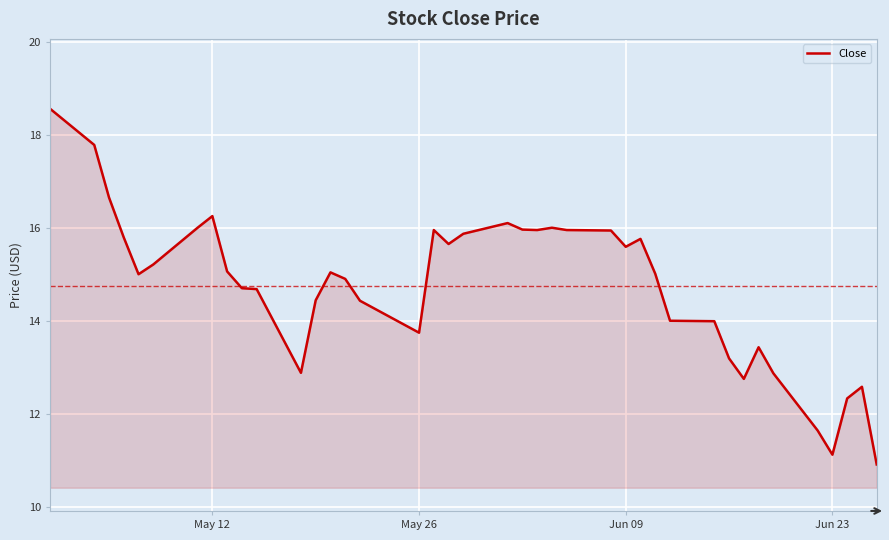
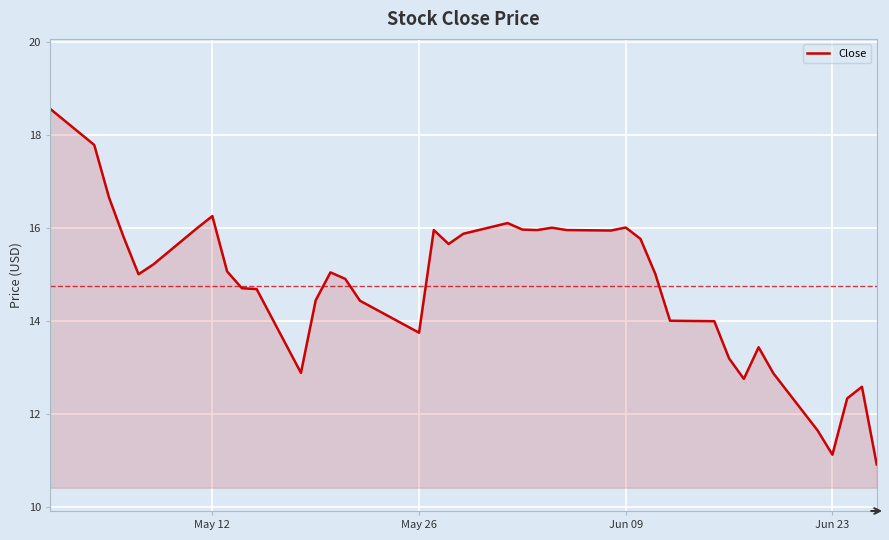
  {
    "May 12": 16.3,
    "May 26": 13.7,
-   "Jun 09": 15.6,
+   "Jun 09": 16.0,
    "Jun 23": 11.1
  }
